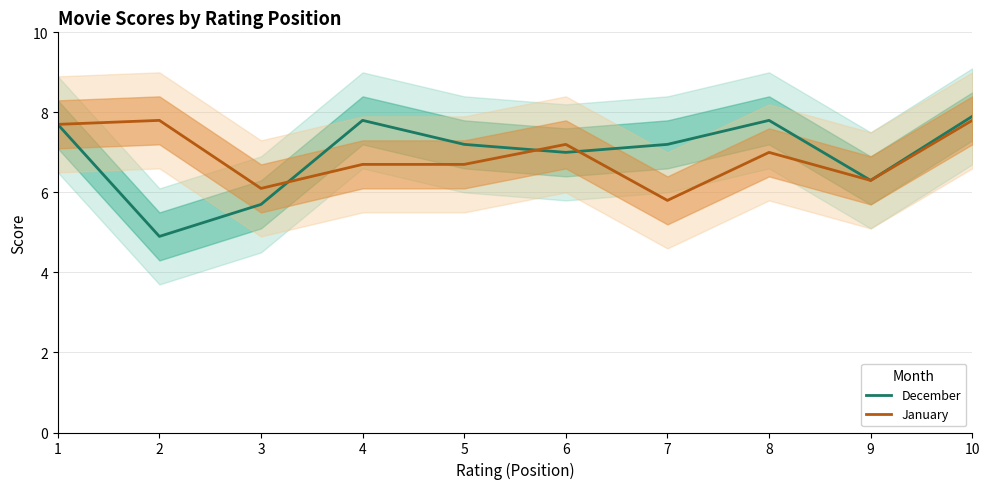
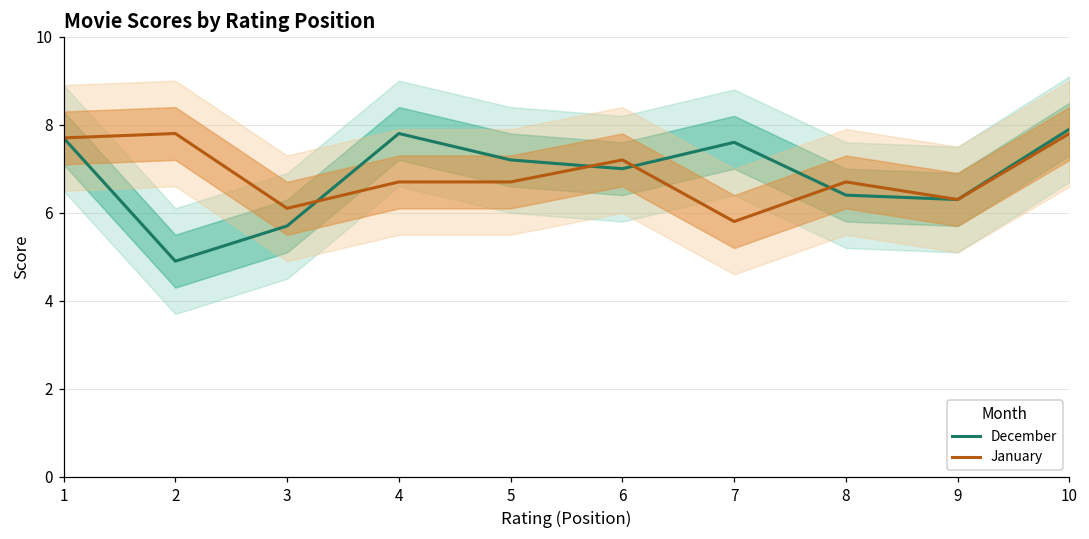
  {
    "December": {
      "2": 4.9,
      "3": 5.7,
      "4": 7.8,
      "5": 7.2,
      "6": 7.0,
-     "7": 7.2,
-     "8": 7.8,
+     "7": 7.6,
+     "8": 6.4,
      "10": 7.9
    },
    "January": {
      "2": 7.8,
      "3": 6.1,
      "4": 6.7,
      "5": 6.7,
      "6": 7.2,
      "7": 5.8,
-     "8": 7.0,
+     "8": 6.7,
      "10": 7.8
    }
  }
